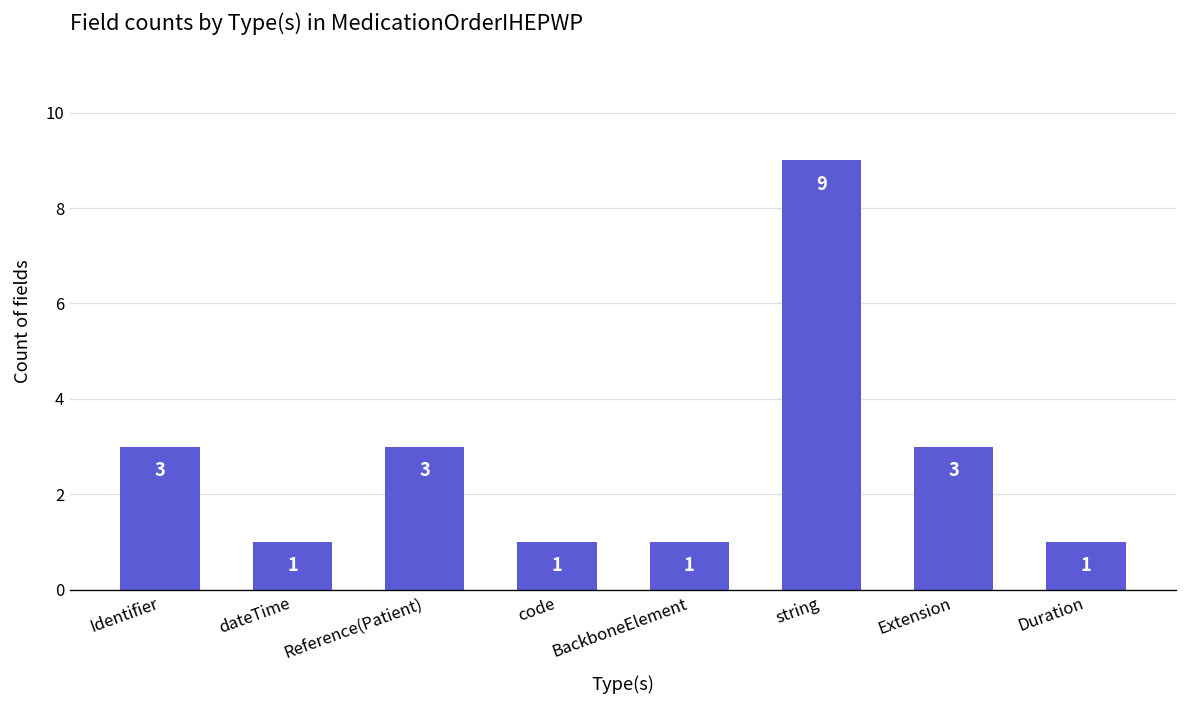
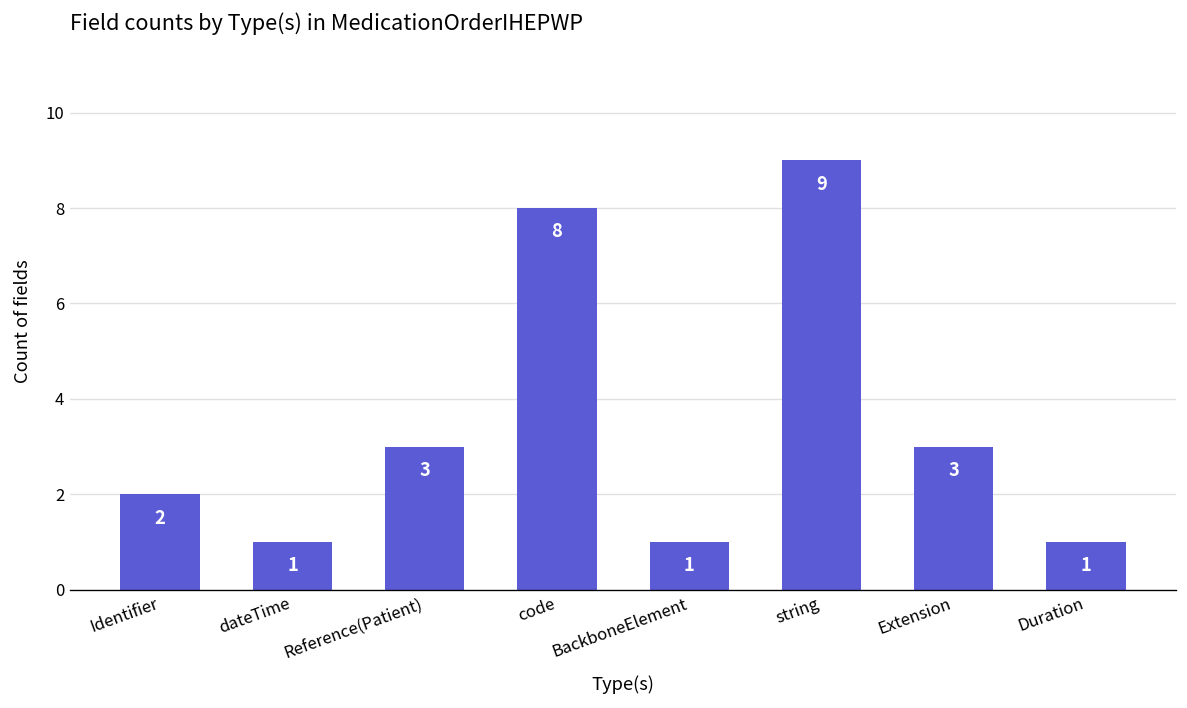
  {
-   "Identifier": 3,
+   "Identifier": 2,
    "dateTime": 1,
    "Reference(Patient)": 3,
-   "code": 1,
+   "code": 8,
    "BackboneElement": 1,
    "string": 9,
    "Extension": 3,
    "Duration": 1
  }
